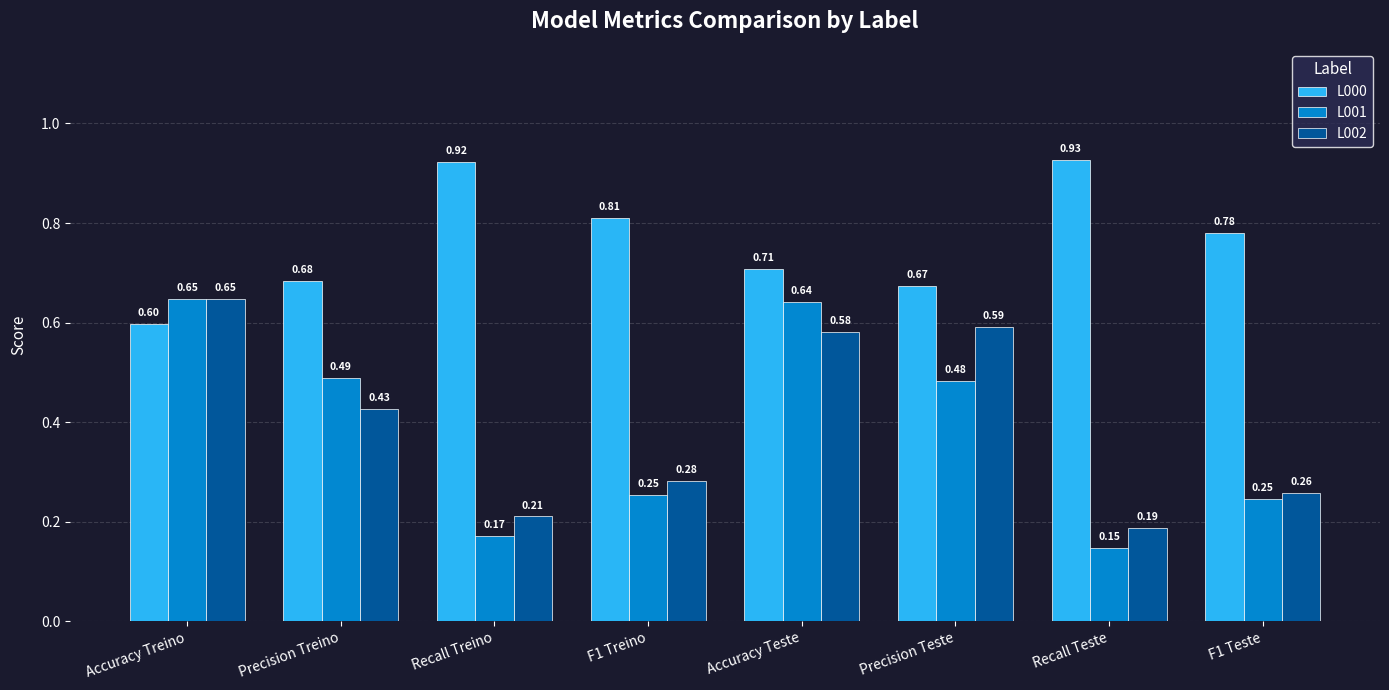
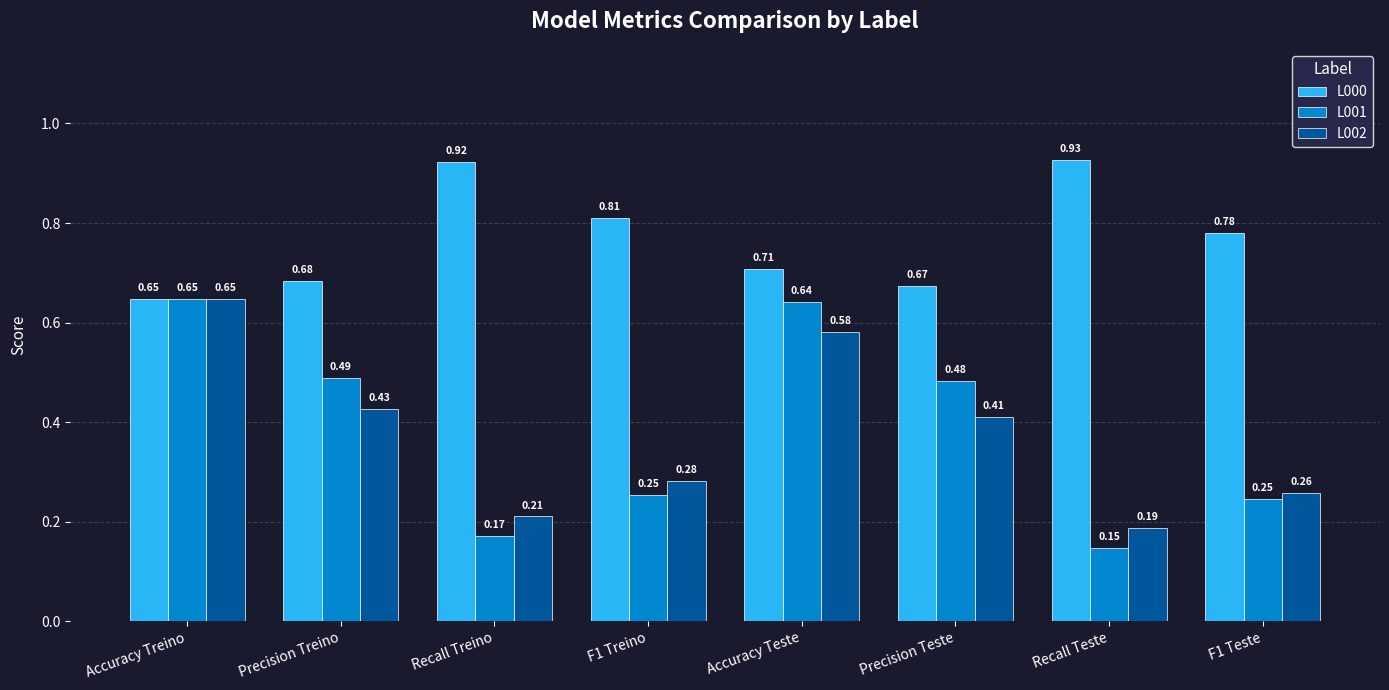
  {
    "L000": {
-     "Accuracy Treino": 0.60,
+     "Accuracy Treino": 0.65,
      "Precision Treino": 0.68,
      "Recall Treino": 0.92,
      "F1 Treino": 0.81,
      "Accuracy Teste": 0.71,
      "Precision Teste": 0.67,
      "Recall Teste": 0.93,
      "F1 Teste": 0.78
    },
    "L001": {
      "Accuracy Treino": 0.65,
      "Precision Treino": 0.49,
      "Recall Treino": 0.17,
      "F1 Treino": 0.25,
      "Accuracy Teste": 0.64,
      "Precision Teste": 0.48,
      "Recall Teste": 0.15,
      "F1 Teste": 0.25
    },
    "L002": {
      "Accuracy Treino": 0.65,
      "Precision Treino": 0.43,
      "Recall Treino": 0.21,
      "F1 Treino": 0.28,
      "Accuracy Teste": 0.58,
-     "Precision Teste": 0.59,
+     "Precision Teste": 0.41,
      "Recall Teste": 0.19,
      "F1 Teste": 0.26
    }
  }
